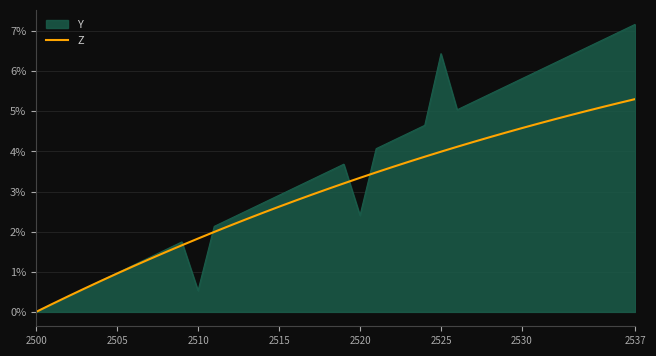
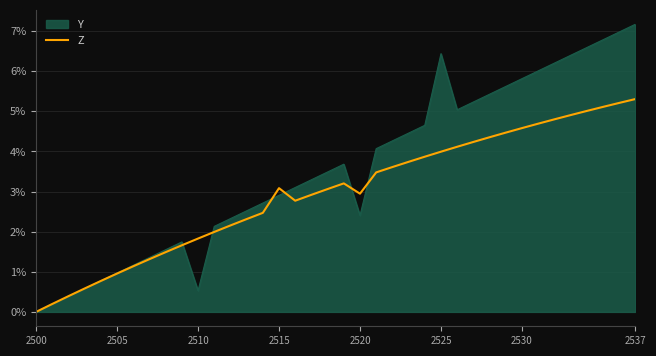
  {
    "Y": {
      "2510": "0.5%",
      "2515": "2.9%",
      "2520": "2.4%",
      "2525": "6.4%",
      "2530": "5.8%",
      "2537": "7.2%"
    },
    "Z": {
      "2510": "1.8%",
-     "2515": "2.6%",
-     "2520": "3.3%",
+     "2515": "3.1%",
+     "2520": "2.9%",
      "2525": "4.0%",
      "2530": "4.6%",
      "2537": "5.3%"
    }
  }
